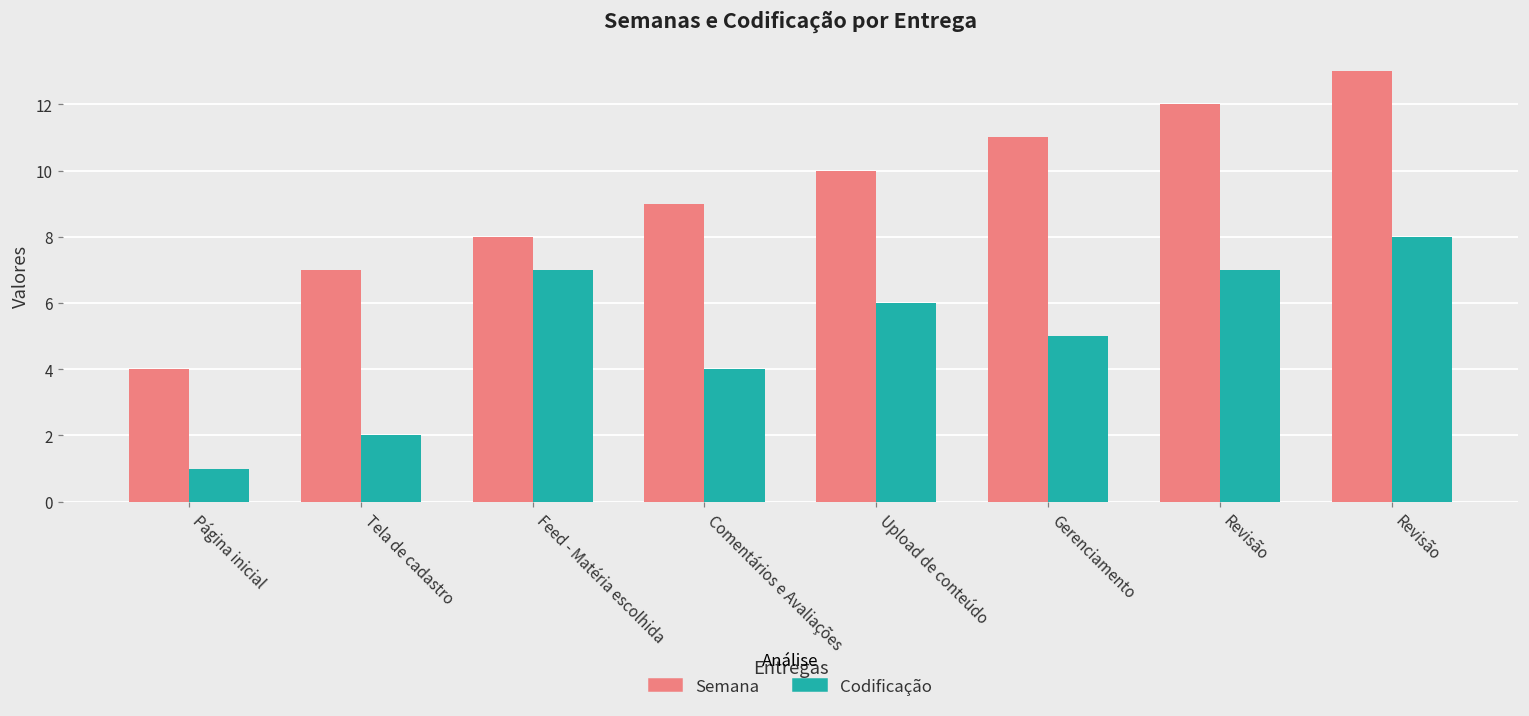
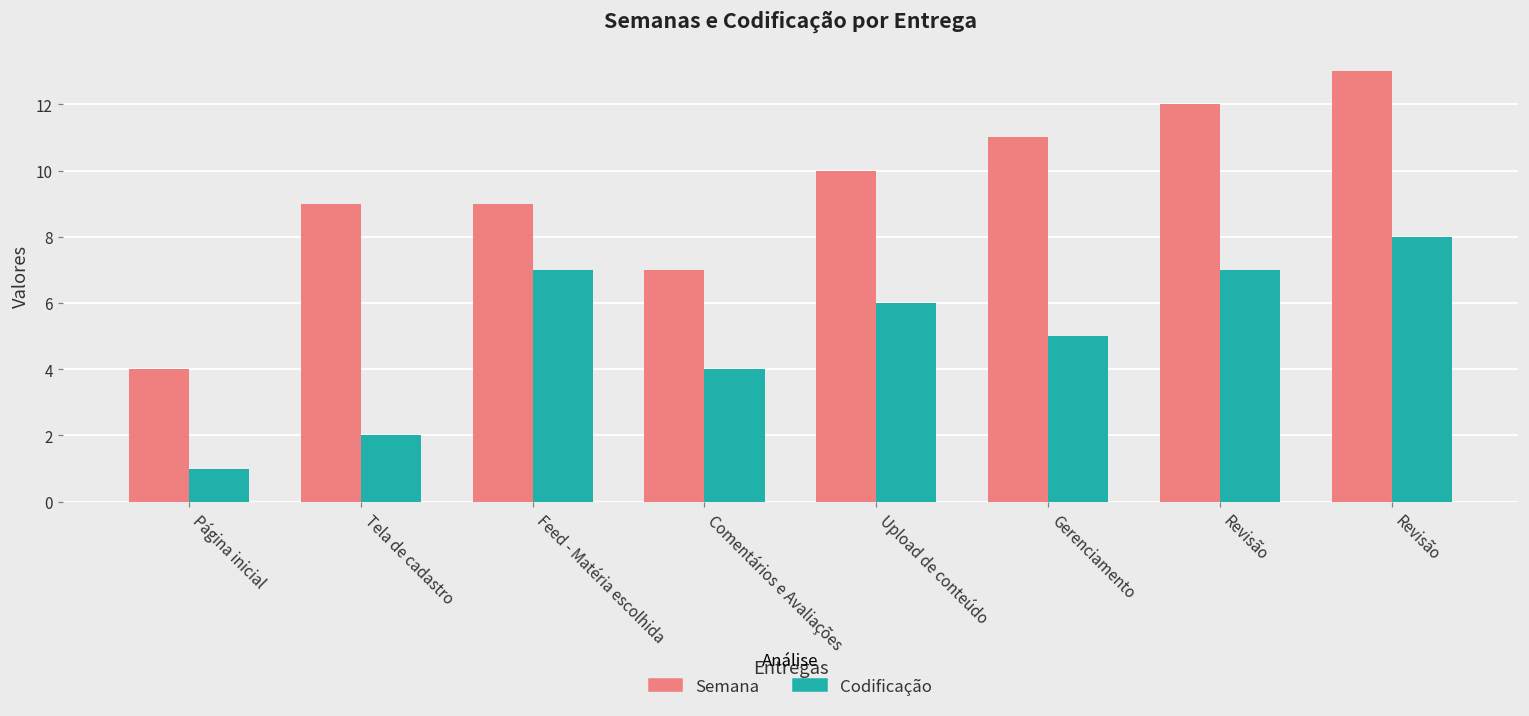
  {
    "Semana": {
      "Página inicial": 4,
-     "Tela de cadastro": 7,
-     "Feed - Matéria escolhida": 8,
-     "Comentários e Avaliações": 9,
+     "Tela de cadastro": 9,
+     "Feed - Matéria escolhida": 9,
+     "Comentários e Avaliações": 7,
      "Upload de conteúdo": 10,
      "Gerenciamento": 11
    },
    "Codificação": {
      "Página inicial": 1,
      "Tela de cadastro": 2,
      "Feed - Matéria escolhida": 7,
      "Comentários e Avaliações": 4,
      "Upload de conteúdo": 6,
      "Gerenciamento": 5
    }
  }
